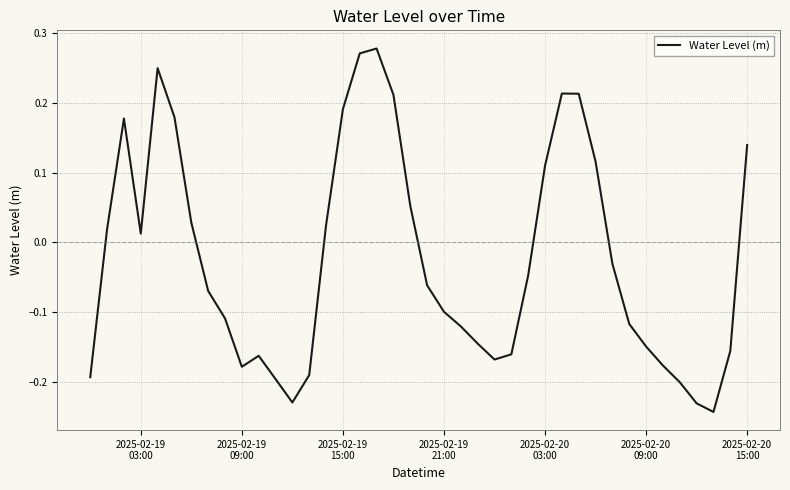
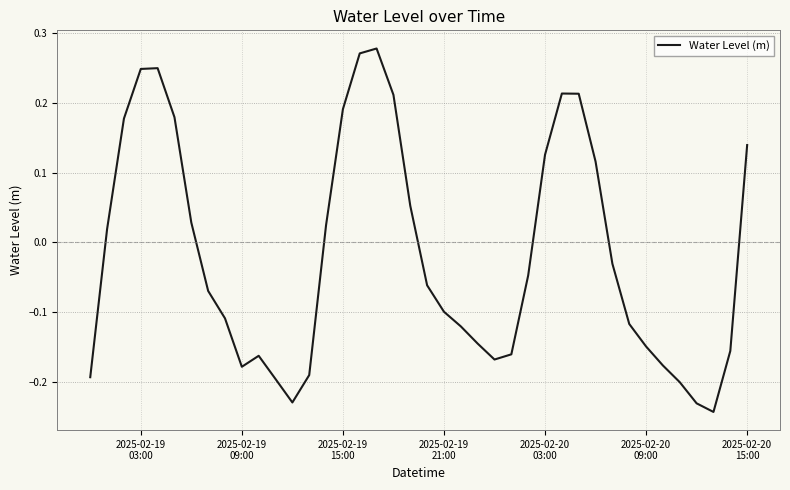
  {
-   "2025-02-19 03:00": 0.01,
+   "2025-02-19 03:00": 0.25,
    "2025-02-19 09:00": -0.18,
    "2025-02-19 15:00": 0.19,
    "2025-02-19 21:00": -0.10,
-   "2025-02-20 03:00": 0.11,
+   "2025-02-20 03:00": 0.13,
    "2025-02-20 09:00": -0.15,
    "2025-02-20 15:00": 0.14
  }
